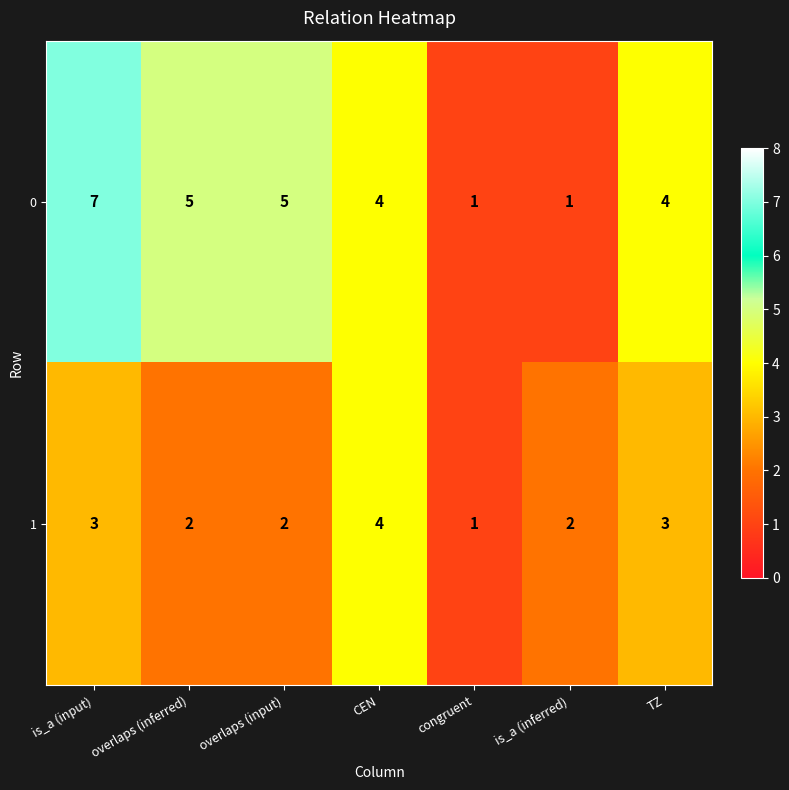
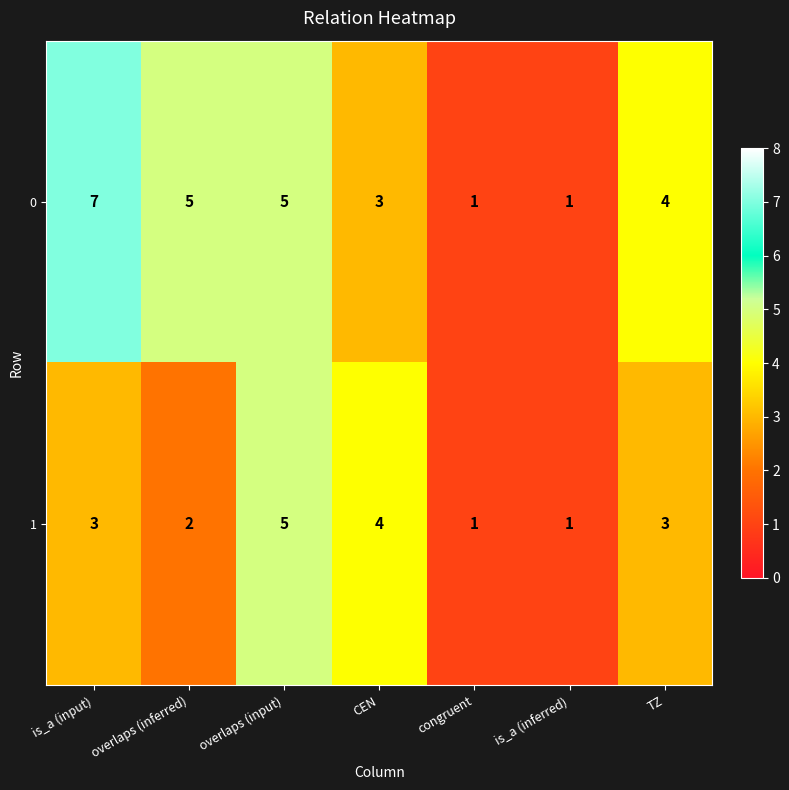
  {
    "0": {
      "is_a (input)": 7,
      "overlaps (inferred)": 5,
      "overlaps (input)": 5,
-     "CEN": 4,
+     "CEN": 3,
      "congruent": 1,
      "is_a (inferred)": 1,
      "TZ": 4
    },
    "1": {
      "is_a (input)": 3,
      "overlaps (inferred)": 2,
-     "overlaps (input)": 2,
+     "overlaps (input)": 5,
      "CEN": 4,
      "congruent": 1,
-     "is_a (inferred)": 2,
+     "is_a (inferred)": 1,
      "TZ": 3
    }
  }
